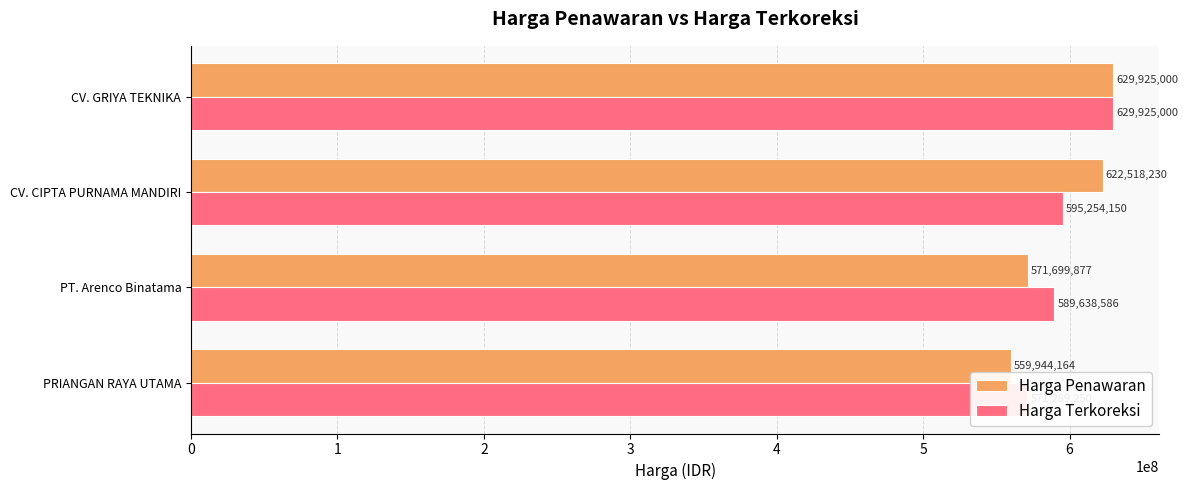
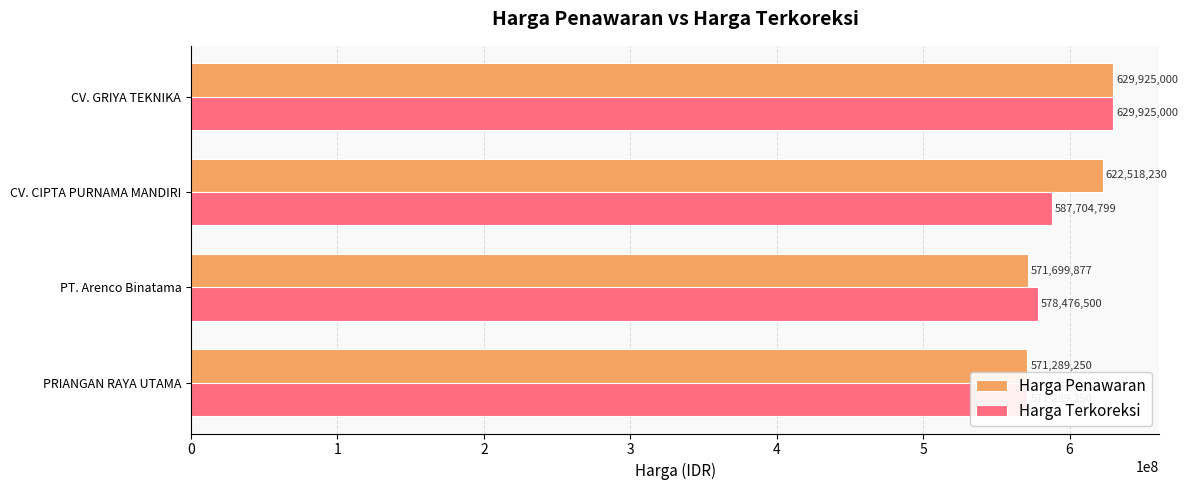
  {
    "Harga Penawaran": {
      "CV. GRIYA TEKNIKA": "629,925,000",
      "CV. CIPTA PURNAMA MANDIRI": "622,518,230",
      "PT. Arenco Binatama": "571,699,877",
-     "PRIANGAN RAYA UTAMA": "559,944,164"
+     "PRIANGAN RAYA UTAMA": "571,289,250"
    },
    "Harga Terkoreksi": {
      "CV. GRIYA TEKNIKA": "629,925,000",
-     "CV. CIPTA PURNAMA MANDIRI": "595,254,150",
-     "PT. Arenco Binatama": "589,638,586"
+     "CV. CIPTA PURNAMA MANDIRI": "587,704,799",
+     "PT. Arenco Binatama": "578,476,500"
    }
  }
